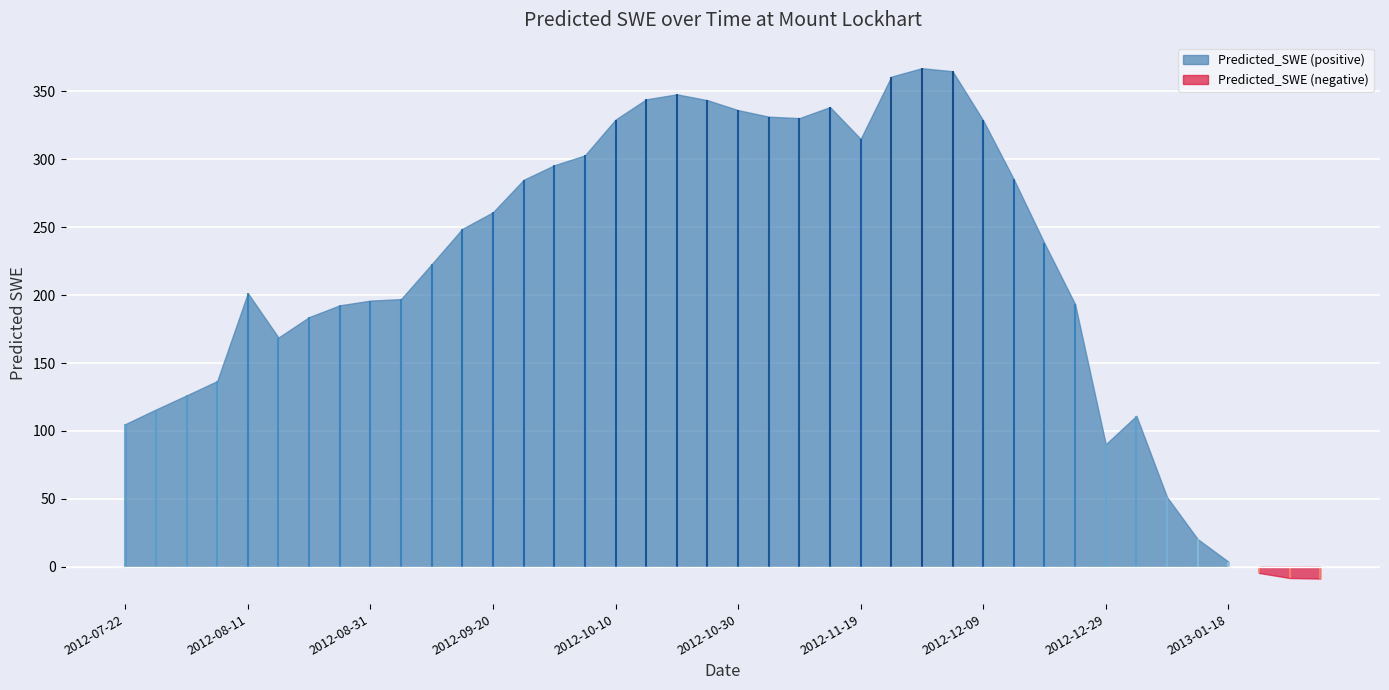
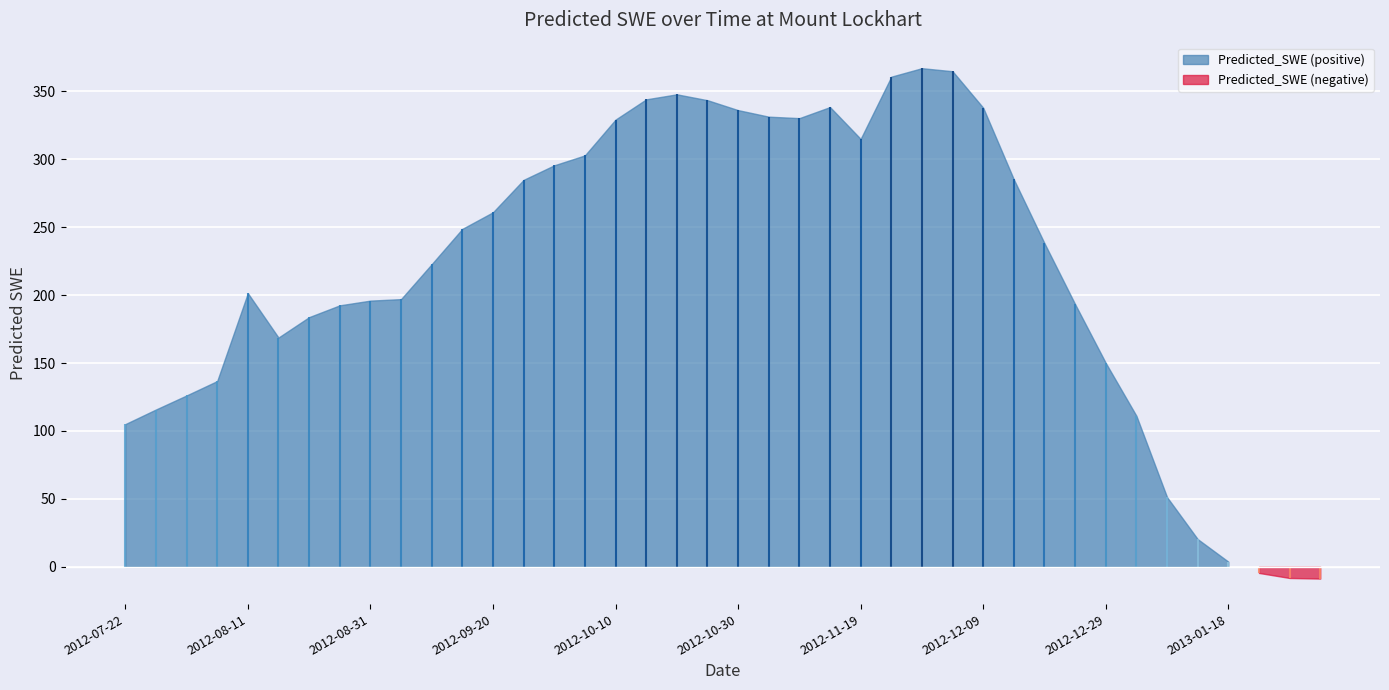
  {
    "Predicted_SWE (positive)": {
      "2012-07-22": 105,
      "2012-08-11": 201,
      "2012-08-31": 196,
      "2012-09-20": 261,
      "2012-10-10": 329,
      "2012-10-30": 336,
      "2012-11-19": 315,
-     "2012-12-09": 329,
-     "2012-12-29": 90,
+     "2012-12-09": 338,
+     "2012-12-29": 150,
      "2013-01-18": 4
    }
  }
